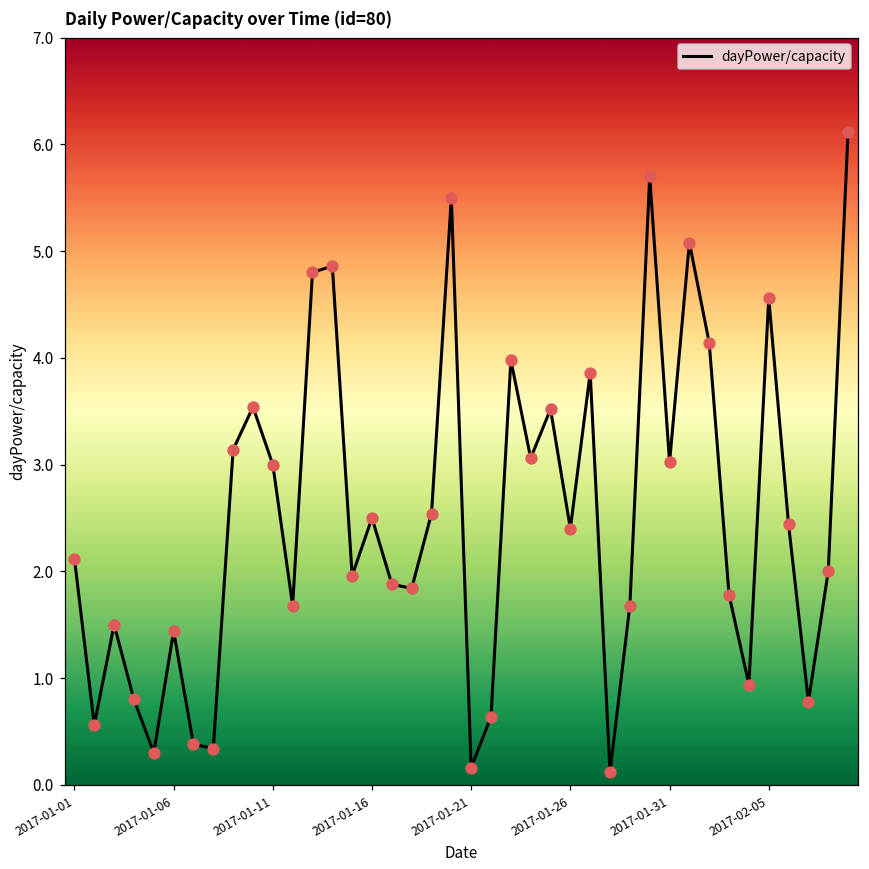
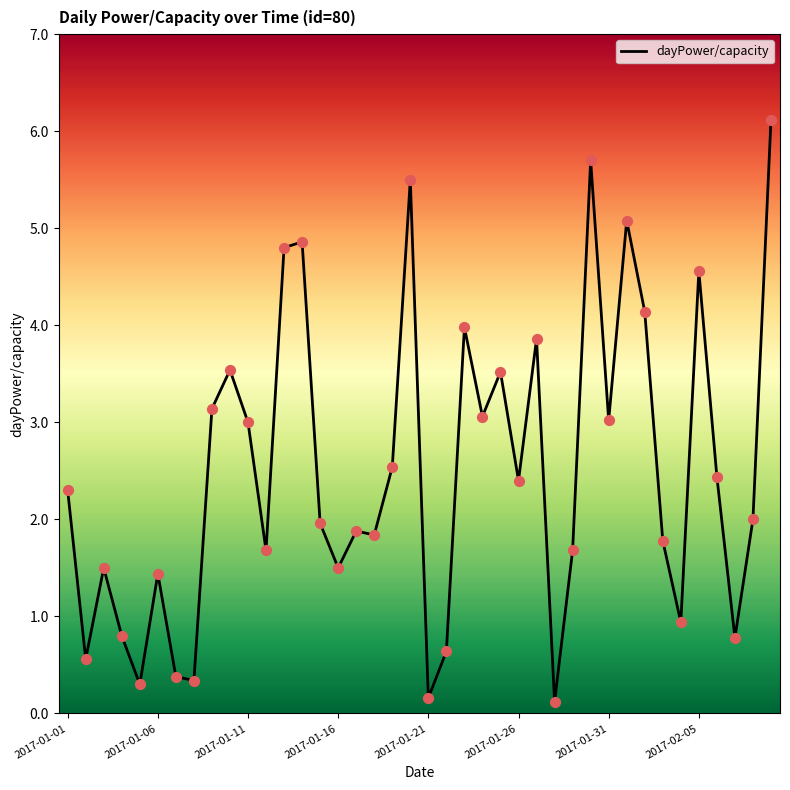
  {
-   "2017-01-01": 2.1,
+   "2017-01-01": 2.3,
    "2017-01-06": 1.4,
    "2017-01-11": 3.0,
-   "2017-01-16": 2.5,
+   "2017-01-16": 1.5,
    "2017-01-21": 0.2,
    "2017-01-26": 2.4,
    "2017-01-31": 3.0,
    "2017-02-05": 4.6
  }
